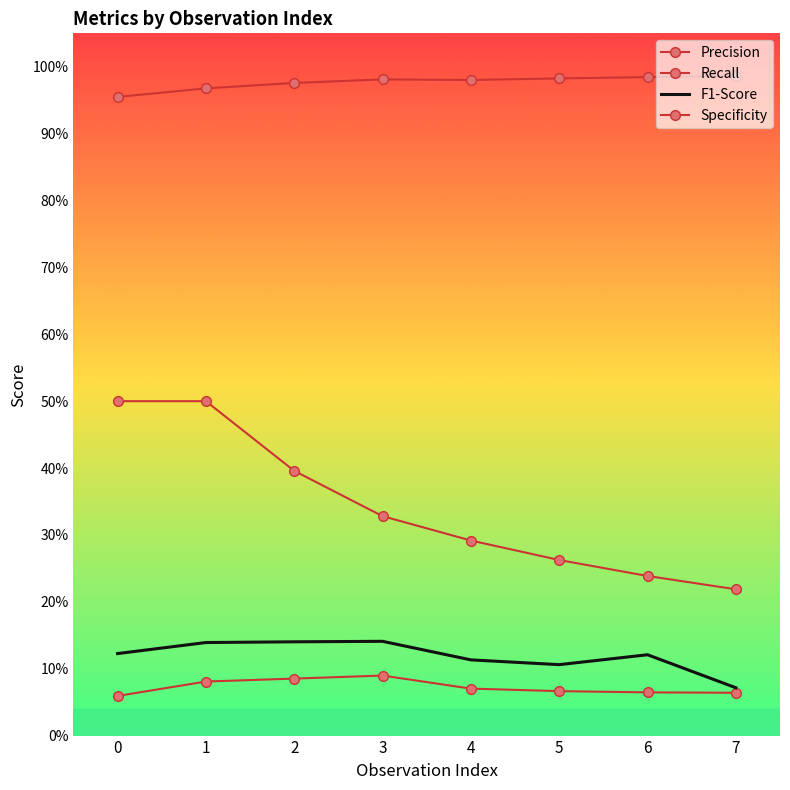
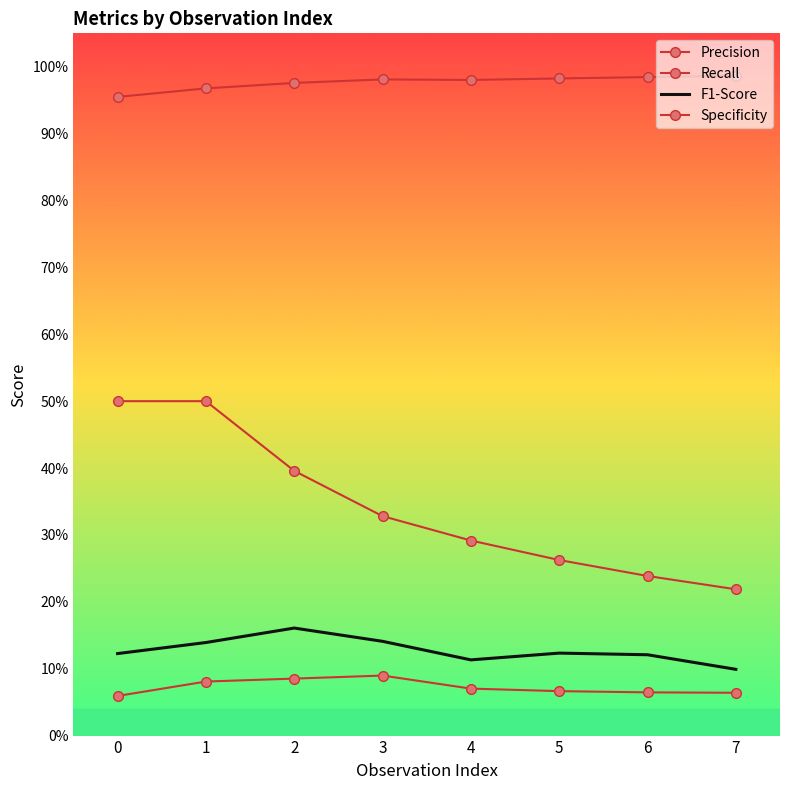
  {
    "F1-Score": {
      "0": "12%",
      "1": "14%",
-     "2": "14%",
+     "2": "16%",
      "3": "14%",
      "4": "11%",
-     "5": "11%",
+     "5": "12%",
      "6": "12%",
-     "7": "7%"
+     "7": "10%"
    }
  }
